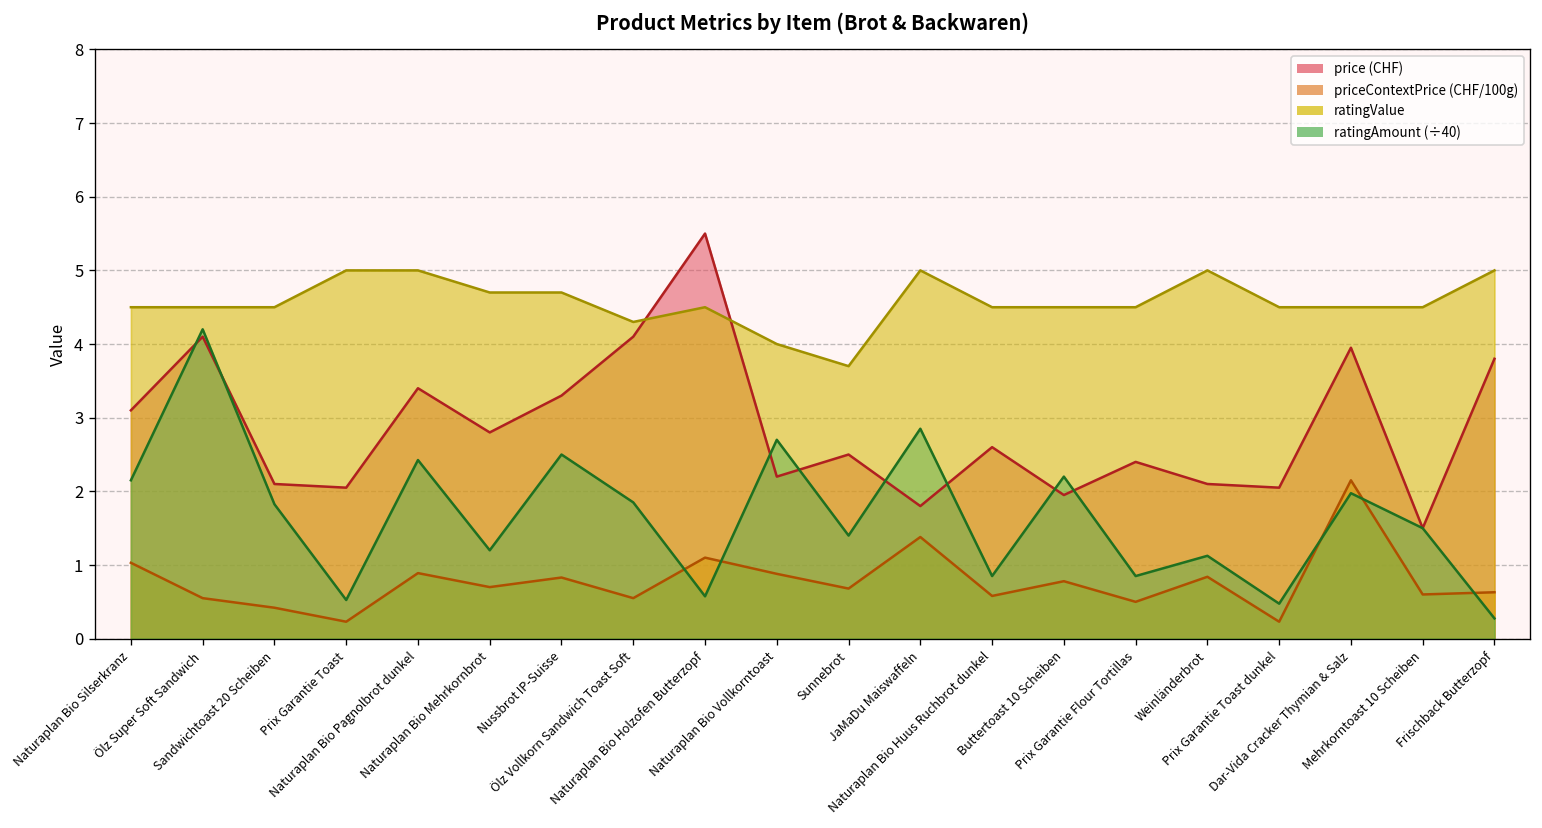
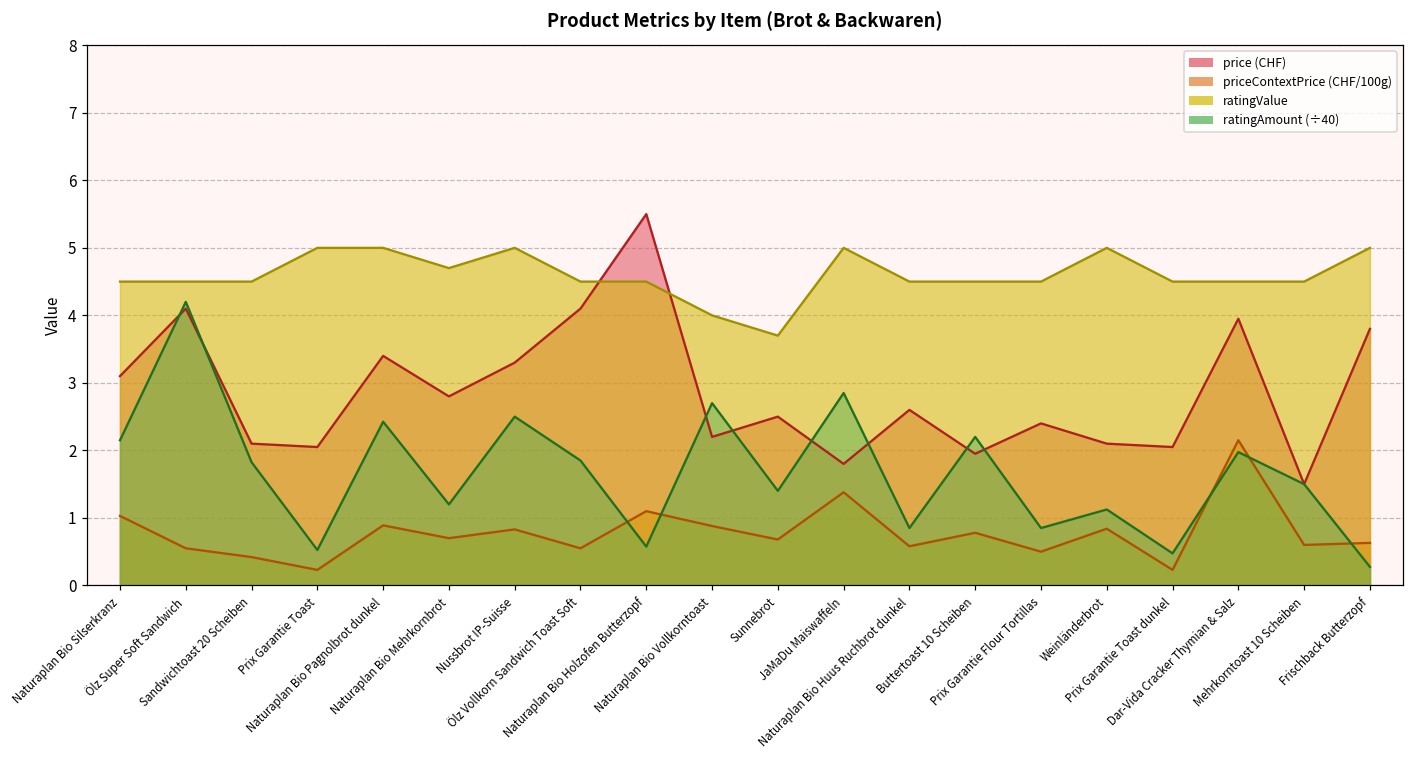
  {
    "ratingValue": {
      "Naturaplan Bio Silserkranz": 4.5,
      "Ölz Super Soft Sandwich": 4.5,
      "Sandwichtoast 20 Scheiben": 4.5,
      "Prix Garantie Toast": 5.0,
      "Naturaplan Bio Pagnolbrot dunkel": 5.0,
      "Naturaplan Bio Mehrkornbrot": 4.7,
-     "Nussbrot IP-Suisse": 4.7,
-     "Ölz Vollkorn Sandwich Toast Soft": 4.3,
+     "Nussbrot IP-Suisse": 5.0,
+     "Ölz Vollkorn Sandwich Toast Soft": 4.5,
      "Naturaplan Bio Holzofen Butterzopf": 4.5,
      "Naturaplan Bio Vollkorntoast": 4.0,
      "Sunnebrot": 3.7,
      "JaMaDu Maiswaffeln": 5.0,
      "Naturaplan Bio Huus Ruchbrot dunkel": 4.5,
      "Buttertoast 10 Scheiben": 4.5,
      "Prix Garantie Flour Tortillas": 4.5,
      "Weinländerbrot": 5.0,
      "Prix Garantie Toast dunkel": 4.5,
      "Dar-Vida Cracker Thymian & Salz": 4.5,
      "Mehrkorntoast 10 Scheiben": 4.5,
      "Frischback Butterzopf": 5.0
    },
    "ratingAmount (÷40)": {
      "Naturaplan Bio Silserkranz": 2.2,
      "Ölz Super Soft Sandwich": 4.2,
      "Sandwichtoast 20 Scheiben": 1.8,
      "Prix Garantie Toast": 0.5,
      "Naturaplan Bio Pagnolbrot dunkel": 2.4,
      "Naturaplan Bio Mehrkornbrot": 1.2,
      "Nussbrot IP-Suisse": 2.5,
      "Ölz Vollkorn Sandwich Toast Soft": 1.9,
      "Naturaplan Bio Holzofen Butterzopf": 0.6,
      "Naturaplan Bio Vollkorntoast": 2.7,
      "Sunnebrot": 1.4,
      "JaMaDu Maiswaffeln": 2.9,
      "Naturaplan Bio Huus Ruchbrot dunkel": 0.9,
      "Buttertoast 10 Scheiben": 2.2,
      "Prix Garantie Flour Tortillas": 0.9,
      "Weinländerbrot": 1.1,
      "Prix Garantie Toast dunkel": 0.5,
      "Dar-Vida Cracker Thymian & Salz": 2.0,
      "Frischback Butterzopf": 0.3
    }
  }
